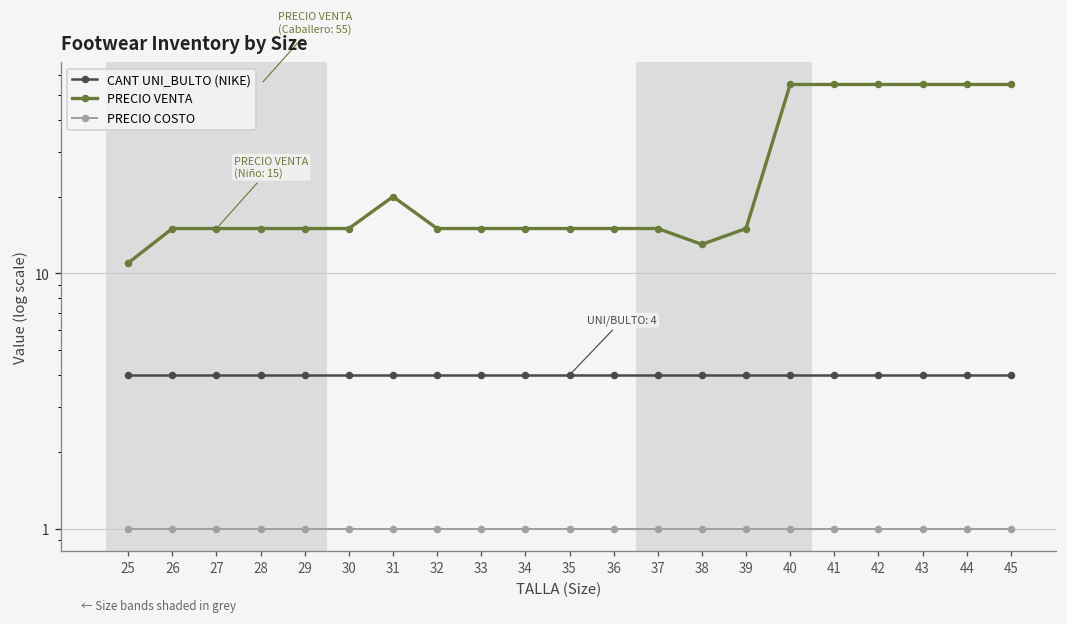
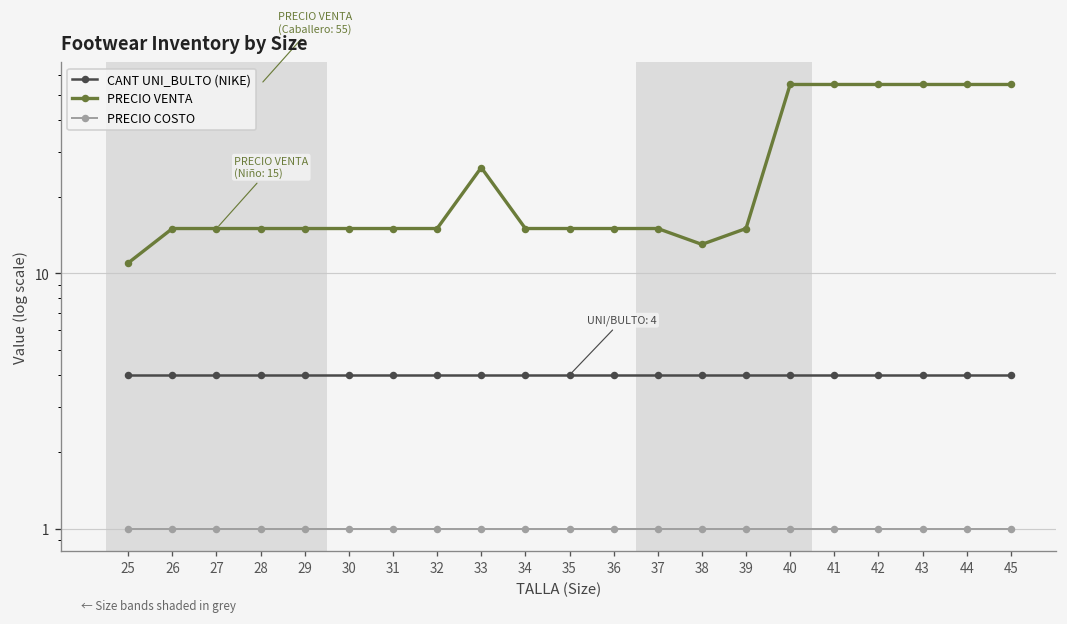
  {
    "CANT UNI_BULTO (NIKE)": {
      "25": 4,
      "26": 4,
      "27": 4,
      "28": 4,
      "29": 4,
      "30": 4,
      "31": 4,
      "32": 4,
      "33": 4,
      "34": 4,
      "35": 4,
      "38": 4,
      "39": 4,
      "40": 4,
      "41": 4,
      "42": 4,
      "43": 4,
      "44": 4,
      "45": 4
    },
    "PRECIO VENTA": {
      "25": 11,
      "26": 15,
      "27": 15,
      "30": 15,
-     "31": 20,
+     "31": 15,
      "32": 15,
-     "33": 15,
+     "33": 26,
      "34": 15,
      "35": 15,
      "36": 15,
      "37": 15,
      "38": 13,
      "39": 15,
      "40": 55,
      "41": 55,
      "42": 55,
      "43": 55,
      "44": 55,
      "45": 55
    },
    "PRECIO COSTO": {
      "25": 1,
      "26": 1,
      "27": 1,
      "28": 1,
      "29": 1,
      "30": 1,
      "31": 1,
      "32": 1,
      "33": 1,
      "34": 1,
      "35": 1,
      "36": 1,
      "37": 1,
      "38": 1,
      "39": 1,
      "40": 1,
      "41": 1,
      "42": 1,
      "43": 1,
      "44": 1,
      "45": 1
    }
  }
